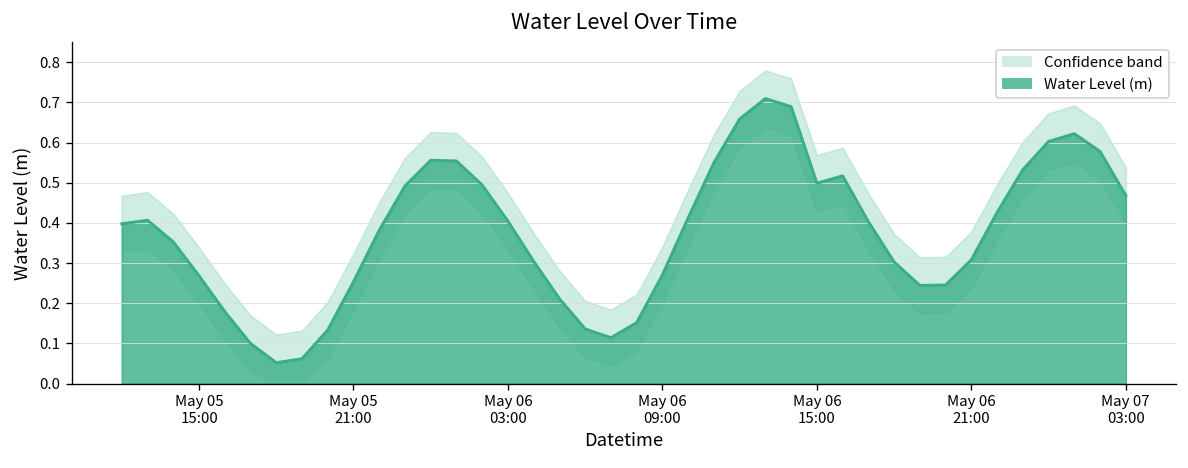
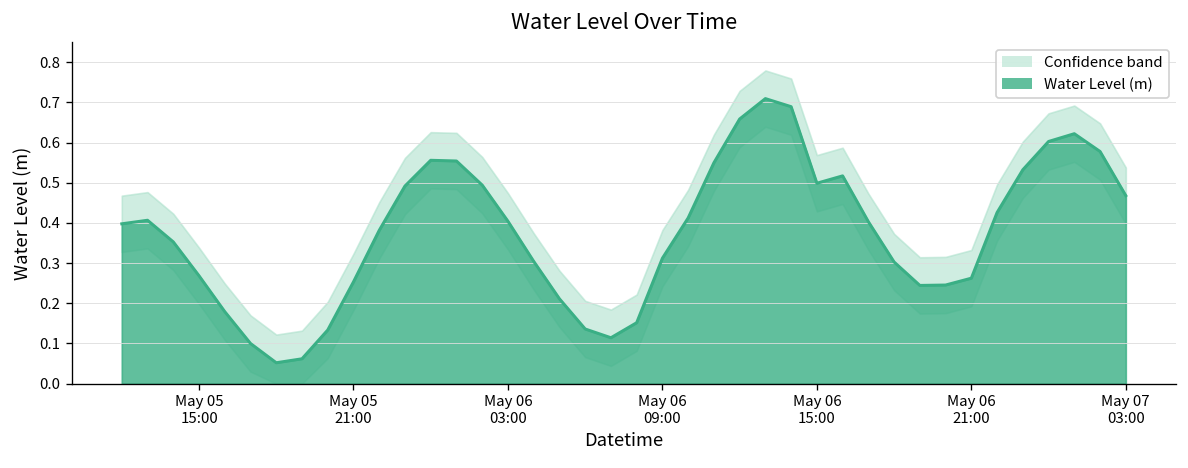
  {
    "Water Level (m)": {
      "May 05 15:00": 0.27,
      "May 05 21:00": 0.25,
      "May 06 03:00": 0.40,
-     "May 06 09:00": 0.27,
+     "May 06 09:00": 0.31,
      "May 06 15:00": 0.50,
-     "May 06 21:00": 0.31,
+     "May 06 21:00": 0.26,
      "May 07 03:00": 0.47
    }
  }
